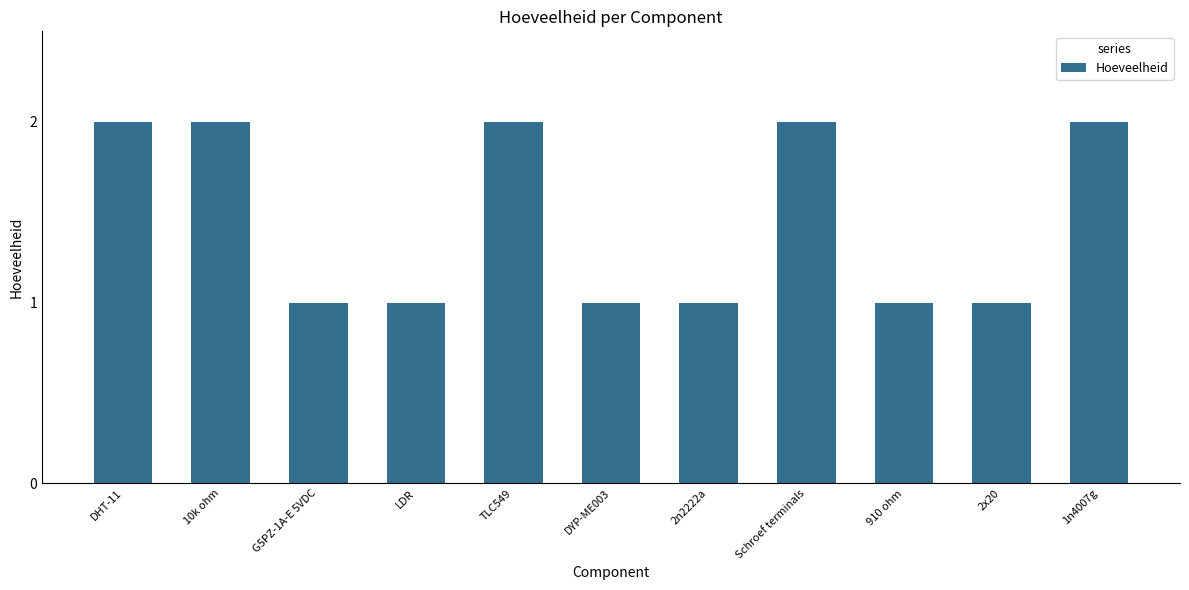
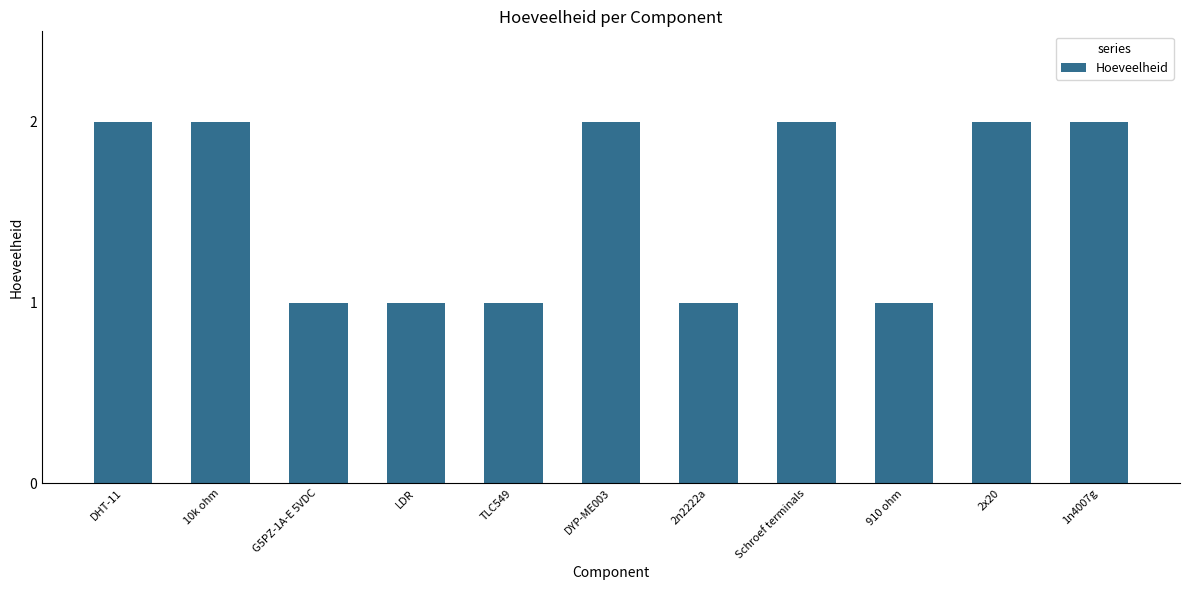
  {
    "DHT-11": 2,
    "10k ohm": 2,
    "G5PZ-1A-E 5VDC": 1,
    "LDR": 1,
-   "TLC549": 2,
-   "DYP-ME003": 1,
+   "TLC549": 1,
+   "DYP-ME003": 2,
    "2n2222a": 1,
    "Schroef terminals": 2,
    "910 ohm": 1,
-   "2x20": 1,
+   "2x20": 2,
    "1n4007g": 2
  }
